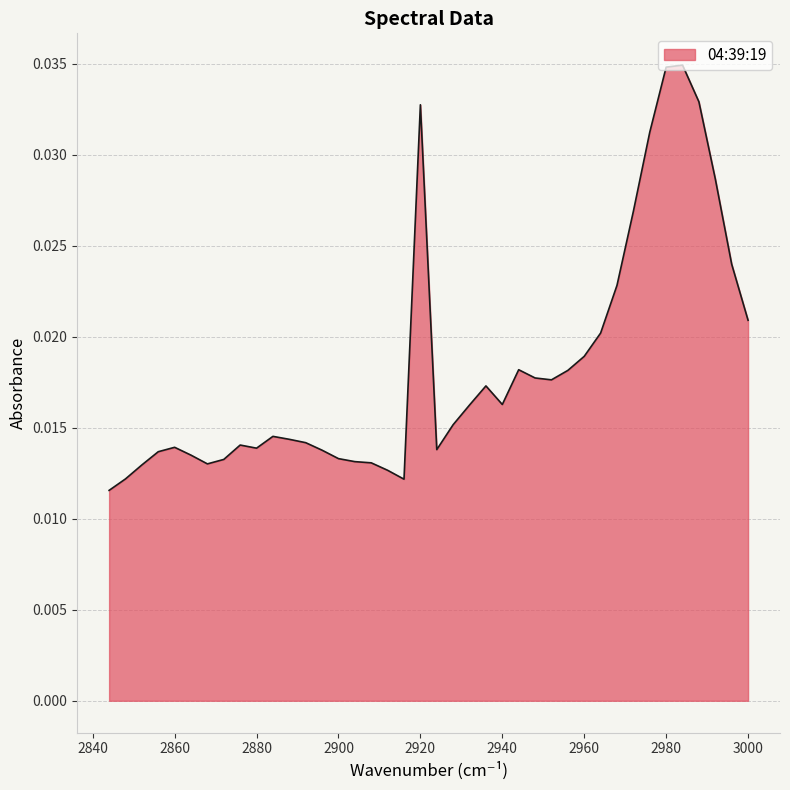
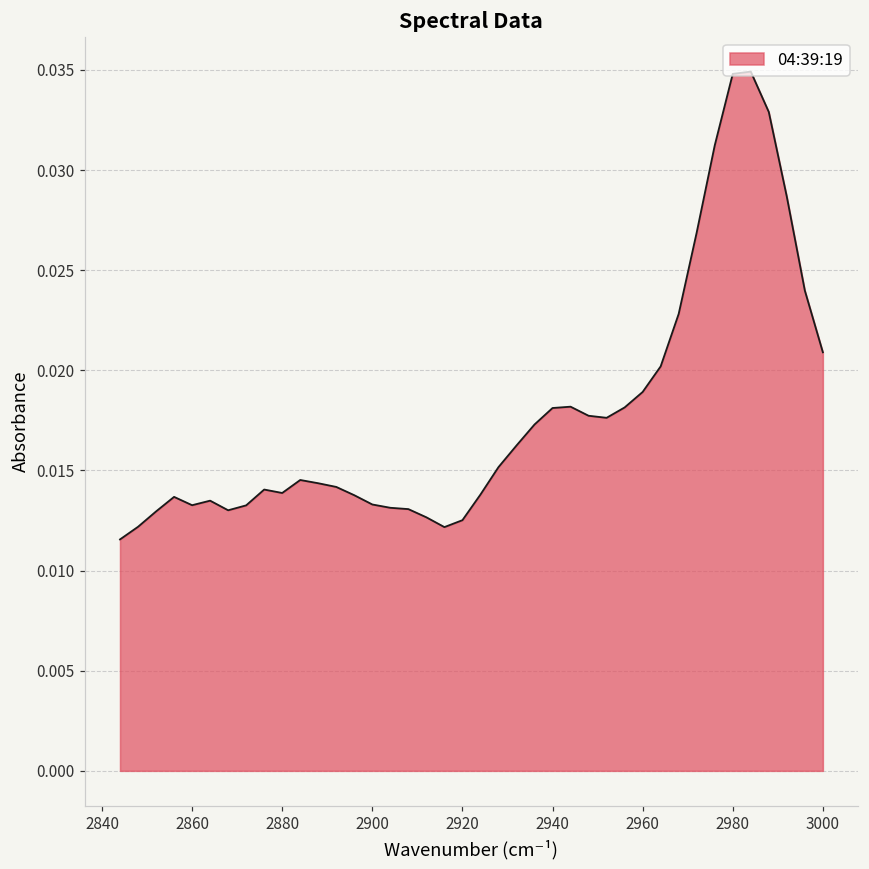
  {
-   "2860": 0.0139,
+   "2860": 0.0133,
    "2880": 0.0139,
    "2900": 0.0133,
-   "2920": 0.0327,
-   "2940": 0.0163,
+   "2920": 0.0125,
+   "2940": 0.0181,
    "2960": 0.0189,
    "3000": 0.0209
  }
